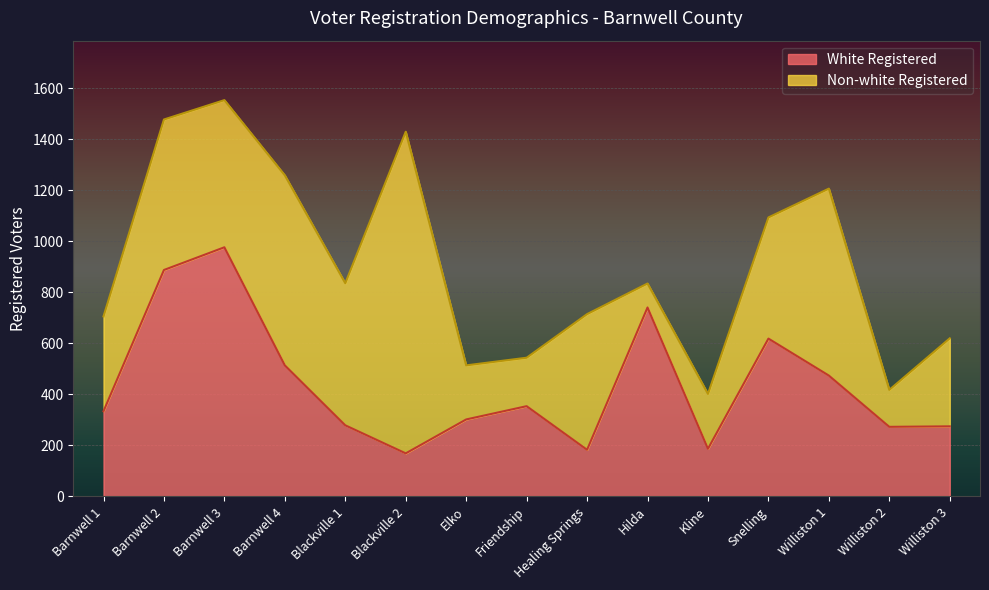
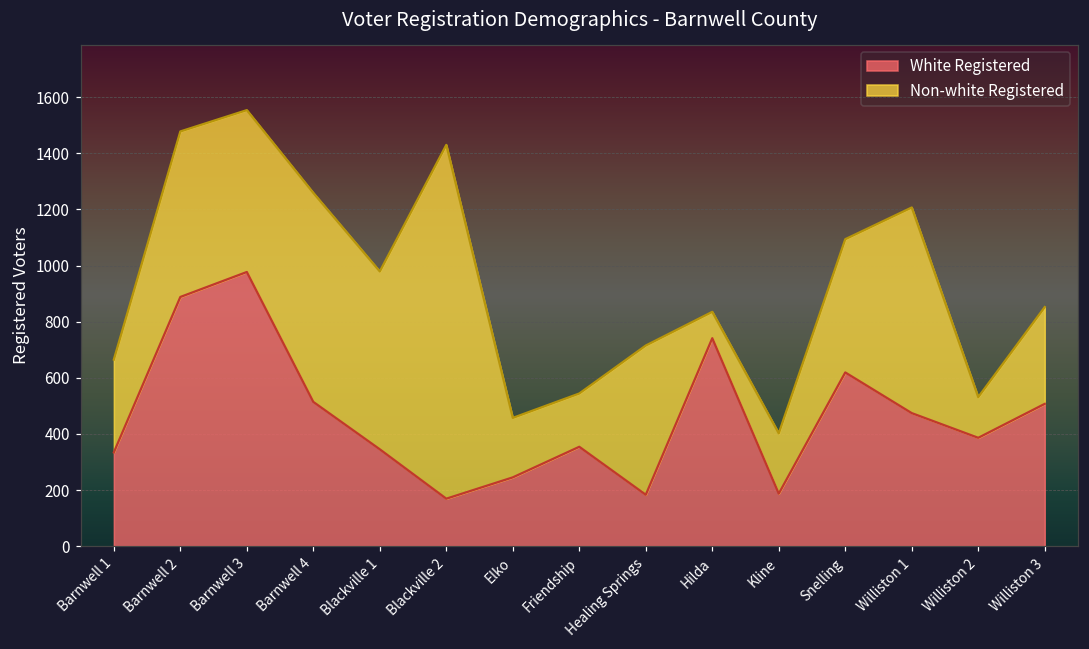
  {
    "White Registered": {
      "Barnwell 1": 330,
      "Barnwell 2": 890,
      "Barnwell 3": 980,
      "Barnwell 4": 510,
-     "Blackville 1": 280,
+     "Blackville 1": 350,
      "Blackville 2": 170,
-     "Elko": 300,
+     "Elko": 250,
      "Friendship": 350,
      "Healing Springs": 180,
      "Hilda": 740,
      "Kline": 190,
      "Snelling": 620,
      "Williston 1": 470,
-     "Williston 2": 270,
-     "Williston 3": 280
+     "Williston 2": 390,
+     "Williston 3": 510
    },
    "Non-white Registered": {
-     "Barnwell 1": 370,
+     "Barnwell 1": 330,
      "Barnwell 2": 590,
      "Barnwell 3": 580,
      "Barnwell 4": 750,
-     "Blackville 1": 560,
+     "Blackville 1": 630,
      "Blackville 2": 1260,
      "Elko": 210,
      "Friendship": 190,
      "Healing Springs": 530,
      "Hilda": 90,
      "Kline": 220,
      "Snelling": 480,
      "Williston 1": 730,
      "Williston 2": 150,
      "Williston 3": 350
    }
  }
